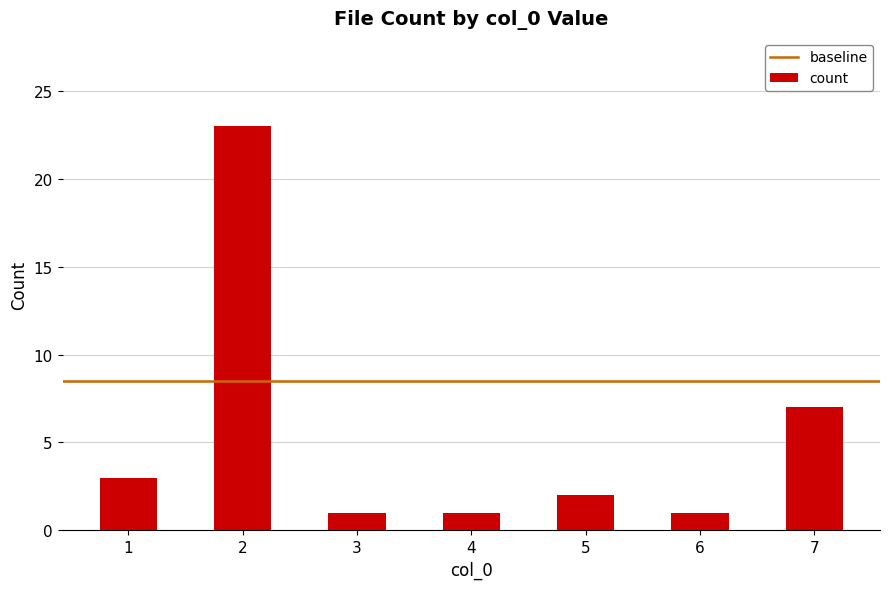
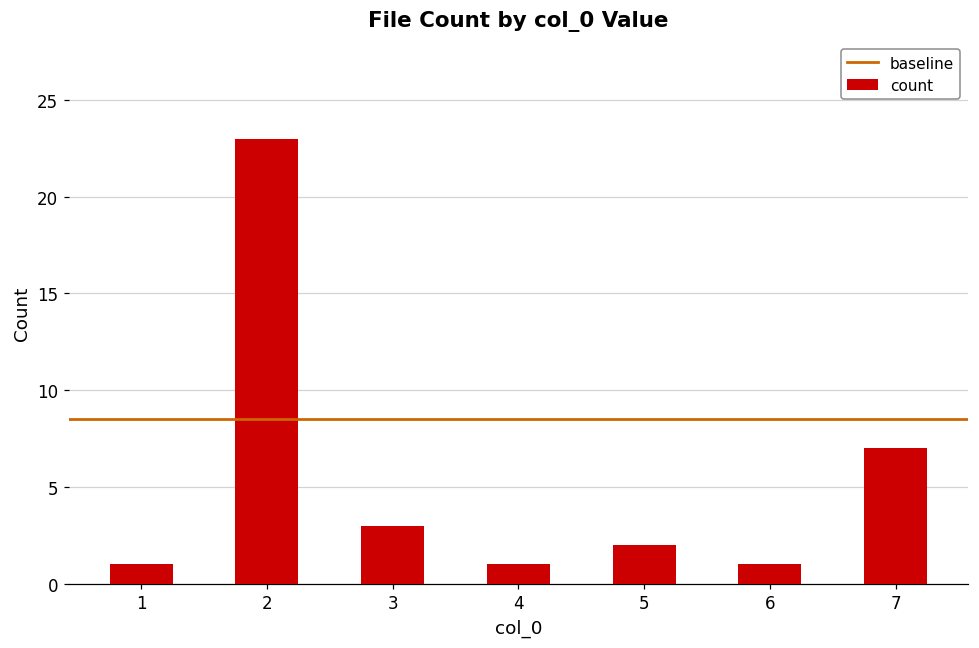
  {
-   "1": 3,
+   "1": 1,
    "2": 23,
-   "3": 1,
+   "3": 3,
    "4": 1,
    "5": 2,
    "6": 1,
    "7": 7
  }
